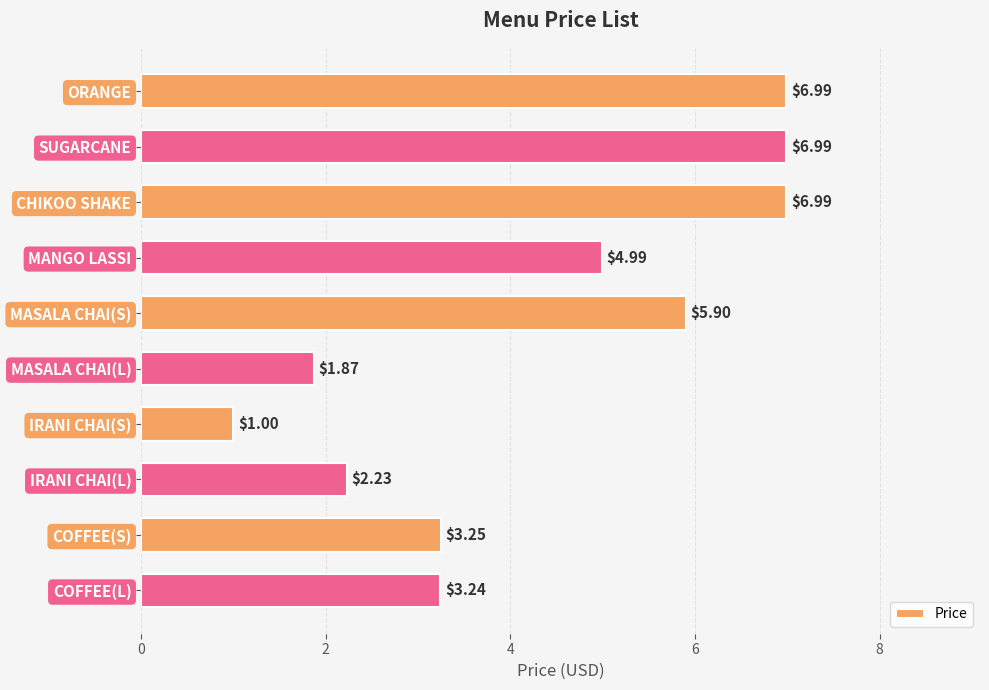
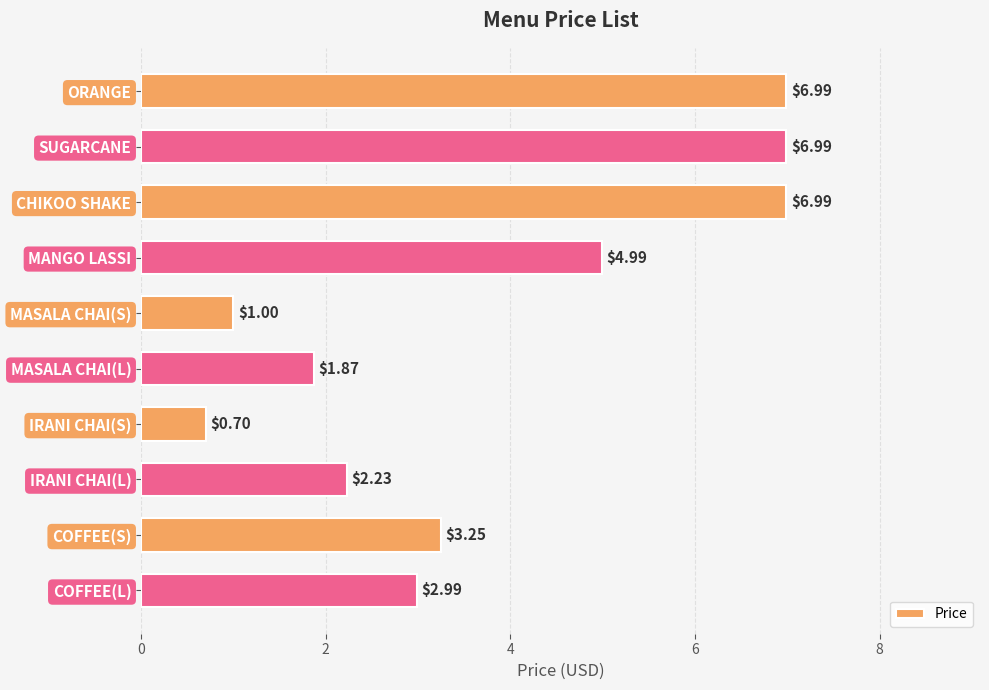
  {
    "ORANGE": "$6.99",
    "SUGARCANE": "$6.99",
    "CHIKOO SHAKE": "$6.99",
    "MANGO LASSI": "$4.99",
-   "MASALA CHAI(S)": "$5.90",
+   "MASALA CHAI(S)": "$1.00",
    "MASALA CHAI(L)": "$1.87",
-   "IRANI CHAI(S)": "$1.00",
+   "IRANI CHAI(S)": "$0.70",
    "IRANI CHAI(L)": "$2.23",
    "COFFEE(S)": "$3.25",
-   "COFFEE(L)": "$3.24"
+   "COFFEE(L)": "$2.99"
  }
